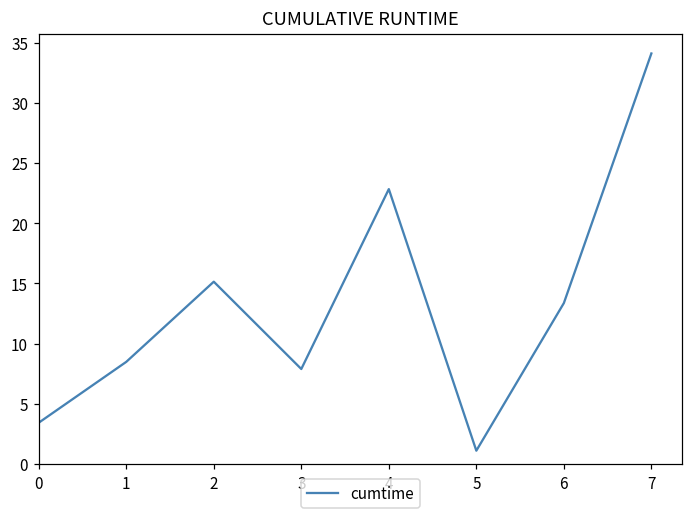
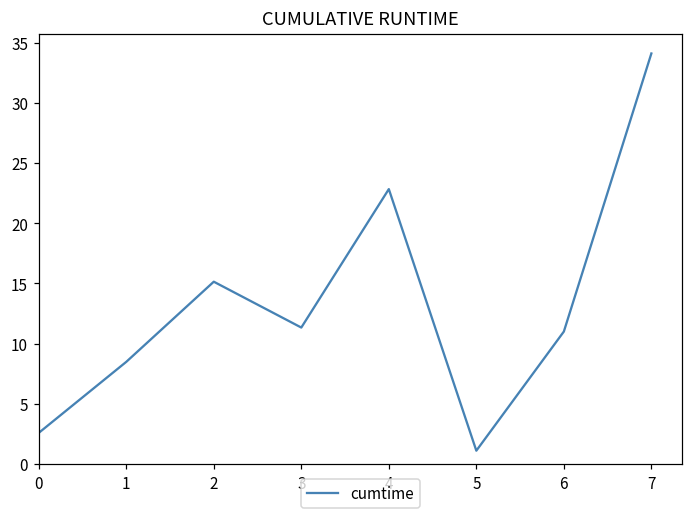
  {
-   "0": 3.4,
+   "0": 2.6,
    "1": 8.5,
    "2": 15.1,
-   "3": 7.9,
+   "3": 11.3,
    "4": 22.8,
    "5": 1.1,
-   "6": 13.4,
+   "6": 11.0,
    "7": 34.1
  }
